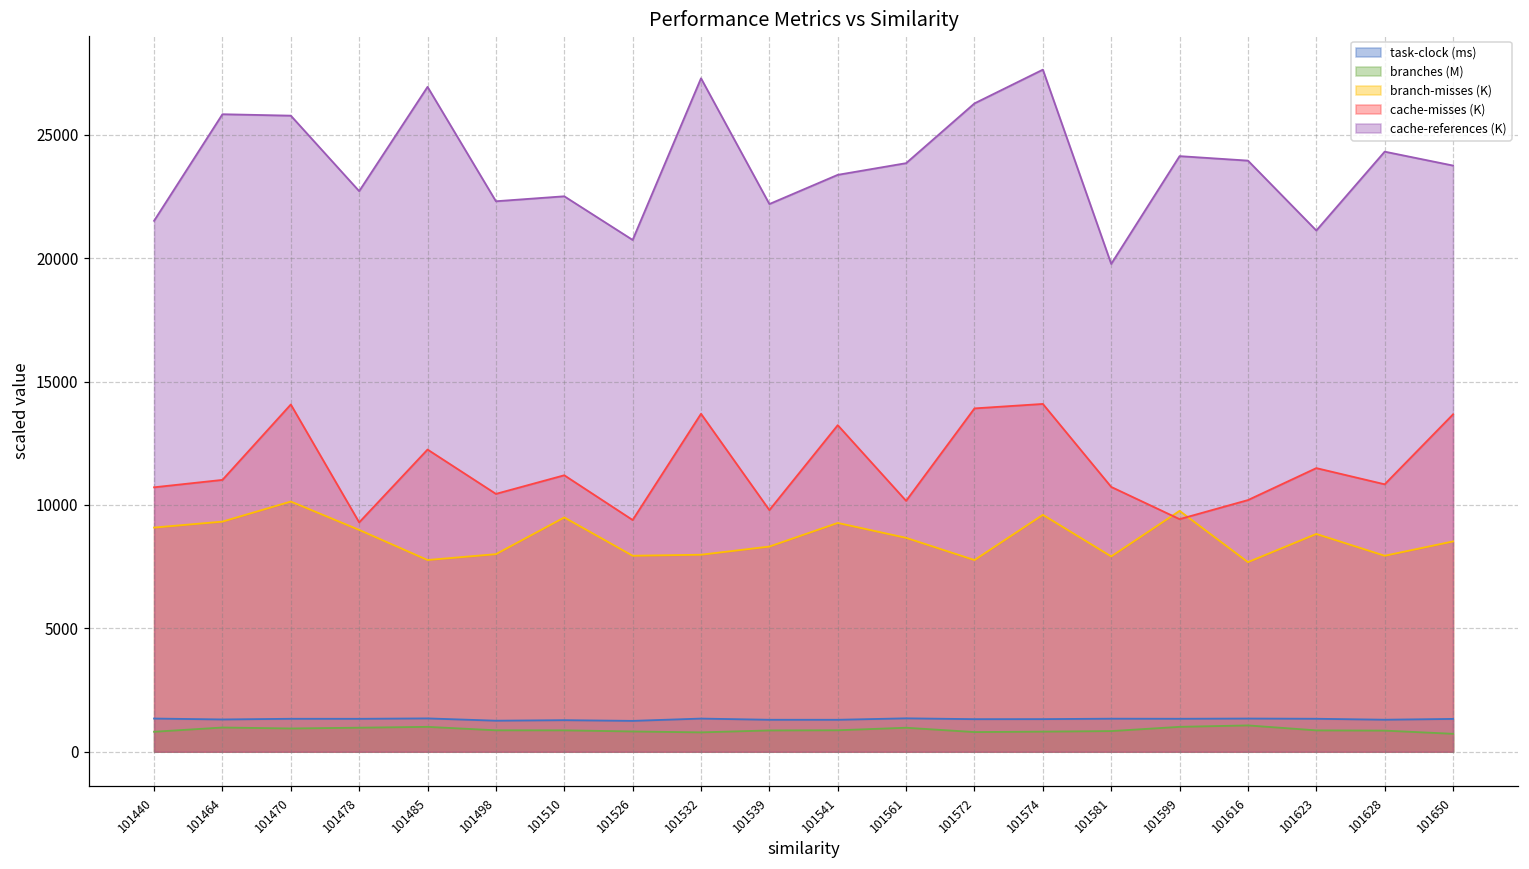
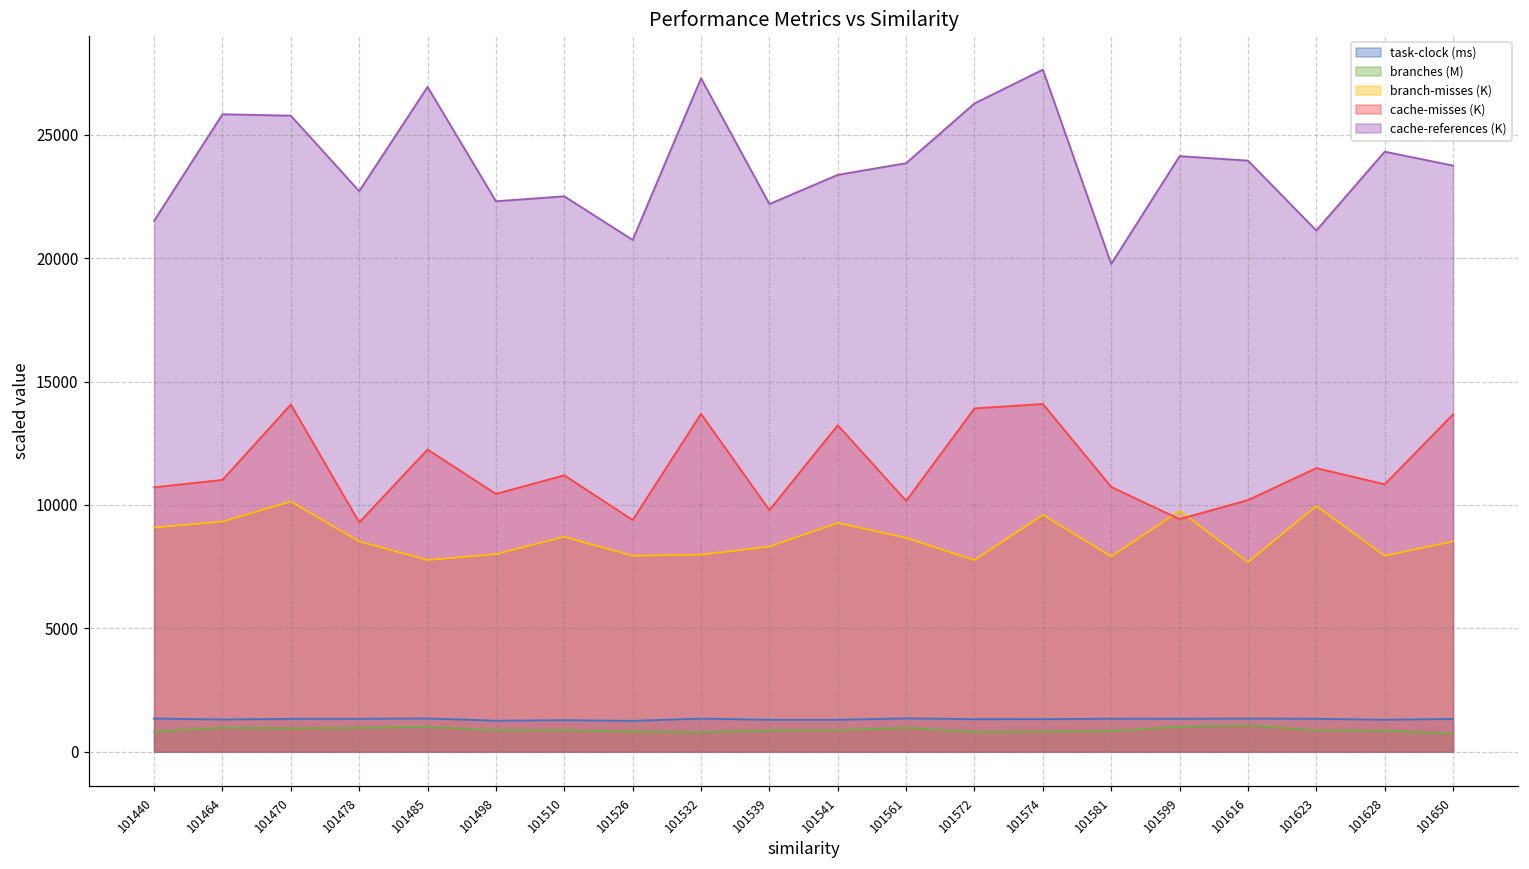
  {
    "branches (M)": {
      "101440": 800,
      "101464": 1000,
      "101470": 900,
      "101478": 1000,
      "101485": 1000,
      "101498": 900,
      "101510": 900,
      "101526": 800,
      "101532": 800,
      "101539": 900,
      "101541": 900,
      "101561": 1000,
      "101572": 800,
      "101574": 800,
      "101581": 800,
      "101599": 1000,
      "101616": 1100,
      "101623": 900,
      "101628": 900,
      "101650": 700
    },
    "branch-misses (K)": {
      "101440": 9100,
      "101464": 9300,
      "101470": 10100,
-     "101478": 9000,
+     "101478": 8500,
      "101485": 7800,
      "101498": 8000,
-     "101510": 9500,
+     "101510": 8700,
      "101526": 7900,
      "101532": 8000,
      "101539": 8300,
      "101541": 9300,
      "101561": 8700,
      "101572": 7800,
      "101574": 9600,
      "101581": 7900,
      "101599": 9800,
      "101616": 7700,
-     "101623": 8800,
+     "101623": 10000,
      "101628": 7900,
      "101650": 8500
    },
    "cache-misses (K)": {
      "101440": 10700,
      "101464": 11000,
      "101470": 14100,
      "101478": 9300,
      "101485": 12200,
      "101498": 10400,
      "101510": 11200,
      "101526": 9400,
      "101532": 13700,
      "101539": 9800,
      "101541": 13200,
      "101561": 10200,
      "101572": 13900,
      "101574": 14100,
      "101581": 10700,
      "101599": 9400,
      "101616": 10200,
      "101623": 11500,
      "101628": 10800,
      "101650": 13700
    }
  }
